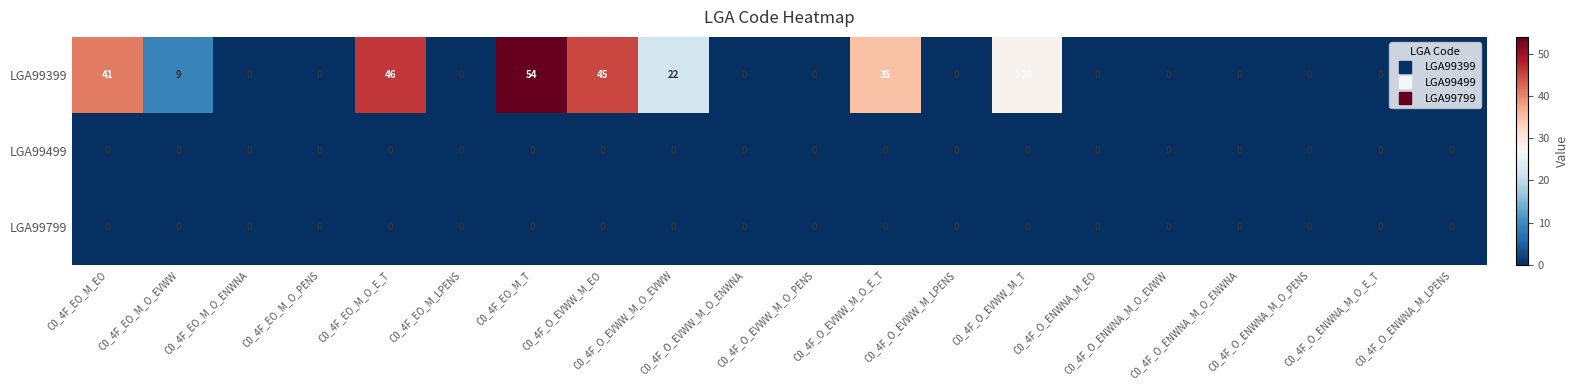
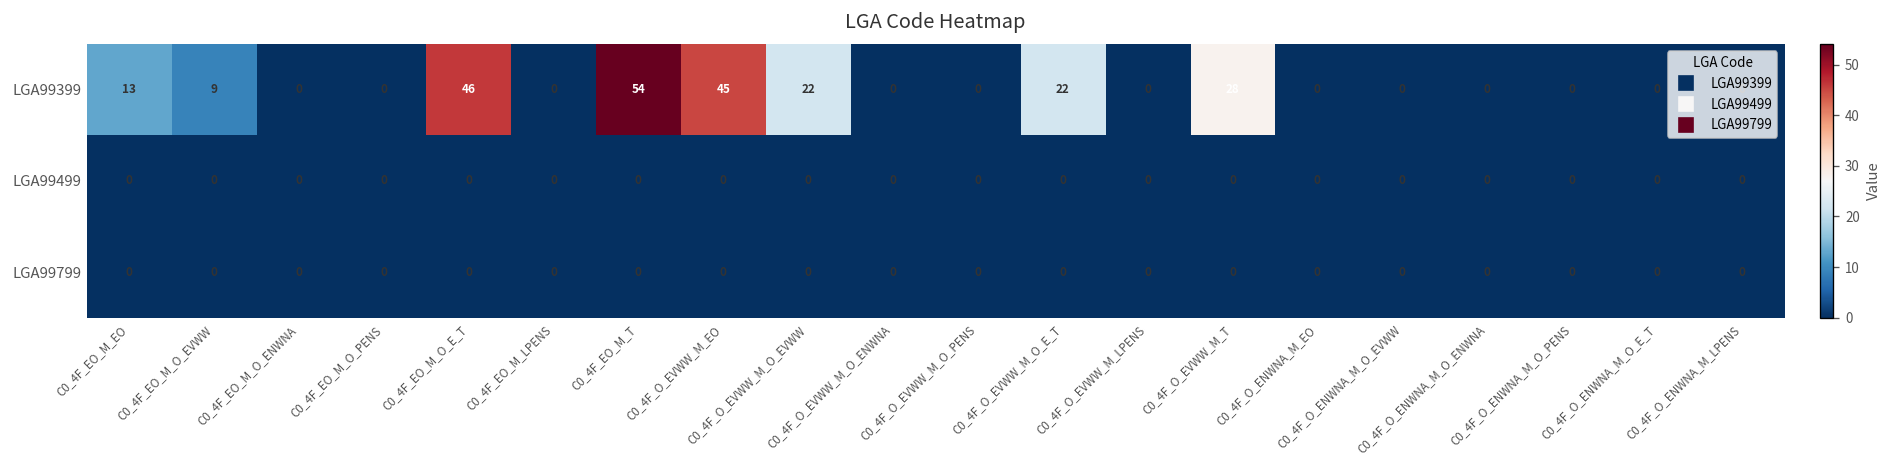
  {
    "LGA99399": {
-     "C0_4F_EO_M_EO": 41,
+     "C0_4F_EO_M_EO": 13,
      "C0_4F_EO_M_O_EVWW": 9,
      "C0_4F_EO_M_O_E_T": 46,
      "C0_4F_EO_M_T": 54,
      "C0_4F_O_EVWW_M_EO": 45,
      "C0_4F_O_EVWW_M_O_EVWW": 22,
-     "C0_4F_O_EVWW_M_O_E_T": 35
+     "C0_4F_O_EVWW_M_O_E_T": 22
    }
  }
